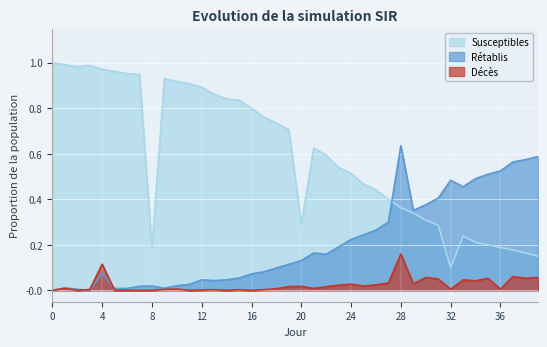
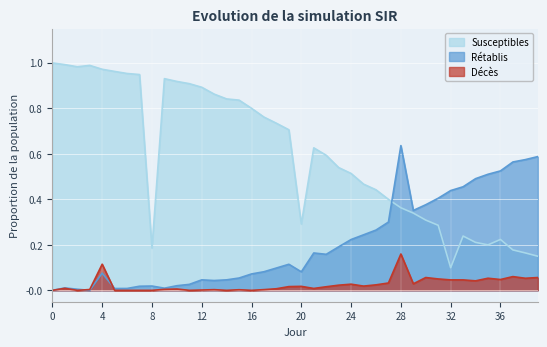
  {
    "Susceptibles": {
      "0": 1.00,
      "4": 0.97,
      "8": 0.19,
      "12": 0.89,
      "16": 0.80,
      "20": 0.29,
      "24": 0.51,
      "28": 0.36,
      "32": 0.10,
-     "36": 0.19
+     "36": 0.22
    },
    "Rétablis": {
      "4": 0.08,
      "8": 0.02,
      "12": 0.05,
      "16": 0.07,
-     "20": 0.13,
+     "20": 0.08,
      "24": 0.22,
      "28": 0.64,
-     "32": 0.48,
+     "32": 0.44,
      "36": 0.52
    },
    "Décès": {
      "4": 0.11,
      "8": 0.00,
      "12": 0.00,
      "16": 0.00,
      "20": 0.02,
      "24": 0.03,
      "28": 0.16,
-     "32": 0.01,
-     "36": 0.01
+     "32": 0.05,
+     "36": 0.05
    }
  }
